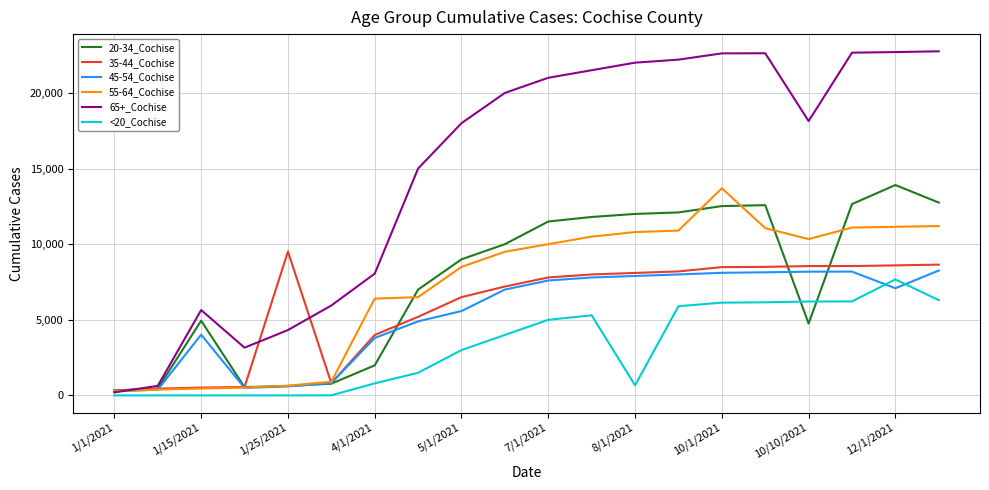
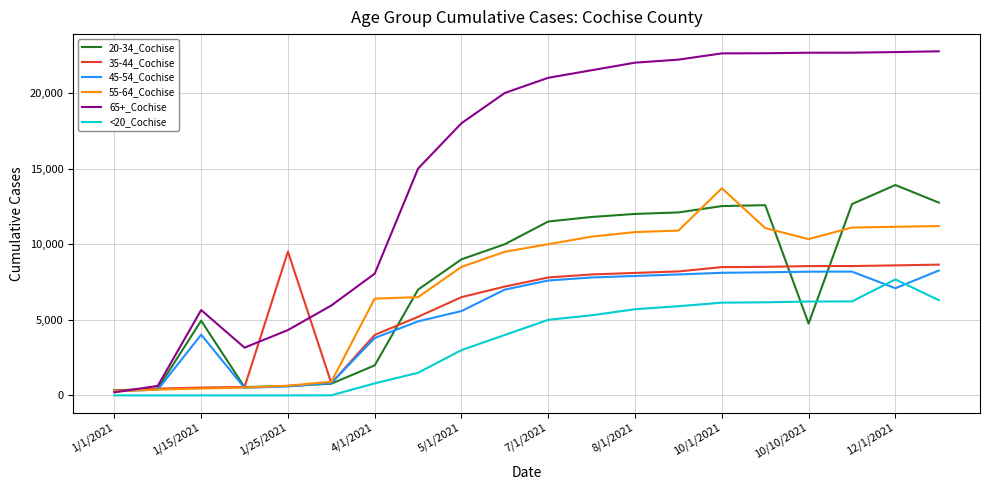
  {
    "20-34_Cochise": {
      "1/15/2021": "4,900",
      "4/1/2021": "2,000",
      "5/1/2021": "9,000",
      "7/1/2021": "11,500",
      "8/1/2021": "12,000",
      "10/1/2021": "12,500",
      "10/10/2021": "4,800",
      "12/1/2021": "13,900"
    },
    "35-44_Cochise": {
      "1/25/2021": "9,500",
      "4/1/2021": "4,000",
      "5/1/2021": "6,500",
      "7/1/2021": "7,800",
      "8/1/2021": "8,100",
      "10/1/2021": "8,500",
      "10/10/2021": "8,600",
      "12/1/2021": "8,600"
    },
    "45-54_Cochise": {
      "1/15/2021": "4,000",
      "4/1/2021": "3,800",
      "5/1/2021": "5,600",
      "7/1/2021": "7,600",
      "8/1/2021": "7,900",
      "10/1/2021": "8,100",
      "10/10/2021": "8,200",
      "12/1/2021": "7,100"
    },
    "55-64_Cochise": {
      "4/1/2021": "6,400",
      "5/1/2021": "8,500",
      "7/1/2021": "10,000",
      "8/1/2021": "10,800",
      "10/1/2021": "13,700",
      "10/10/2021": "10,300",
      "12/1/2021": "11,200"
    },
    "65+_Cochise": {
      "1/15/2021": "5,600",
      "1/25/2021": "4,300",
      "4/1/2021": "8,100",
      "5/1/2021": "18,000",
      "7/1/2021": "21,000",
      "8/1/2021": "22,000",
      "10/1/2021": "22,600",
-     "10/10/2021": "18,100",
+     "10/10/2021": "22,700",
      "12/1/2021": "22,700"
    },
    "<20_Cochise": {
      "1/1/2021": "0",
      "1/15/2021": "0",
      "1/25/2021": "0",
      "4/1/2021": "800",
      "5/1/2021": "3,000",
      "7/1/2021": "5,000",
-     "8/1/2021": "700",
+     "8/1/2021": "5,700",
      "10/1/2021": "6,100",
      "10/10/2021": "6,200",
      "12/1/2021": "7,700"
    }
  }
